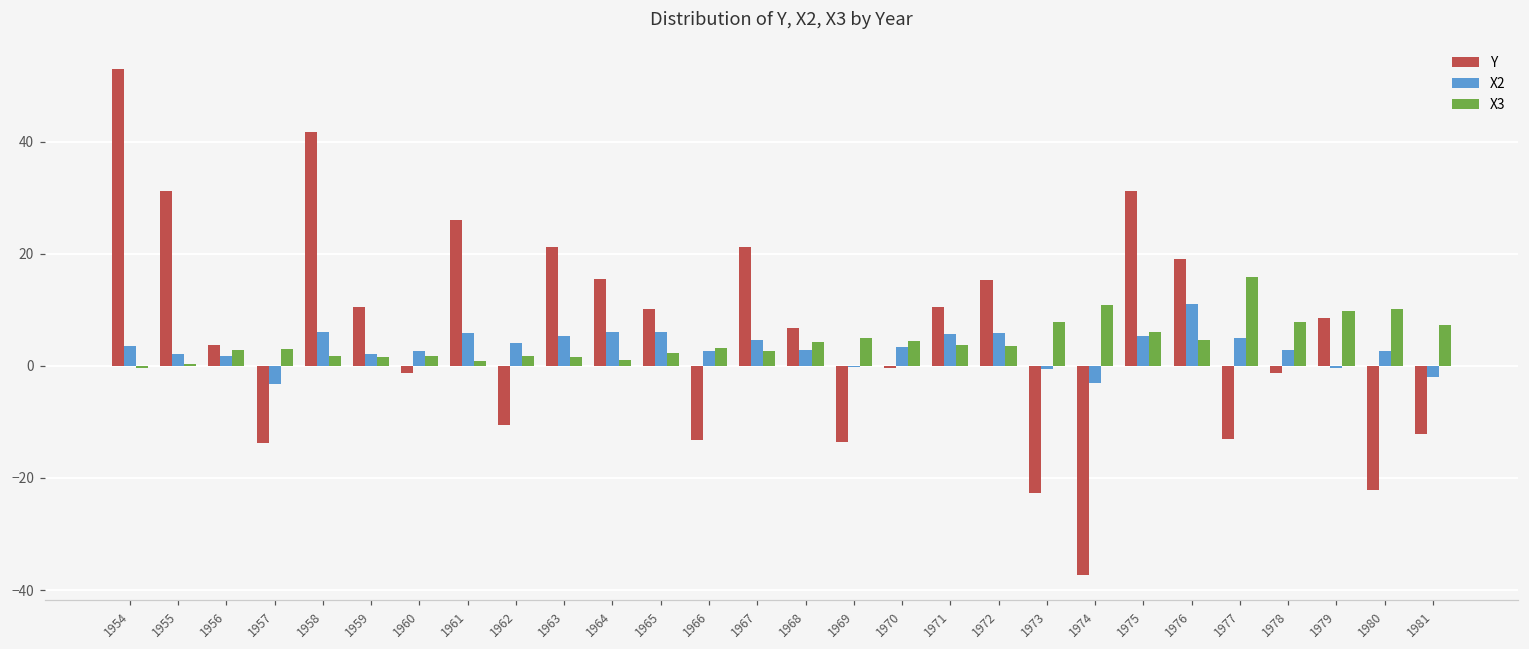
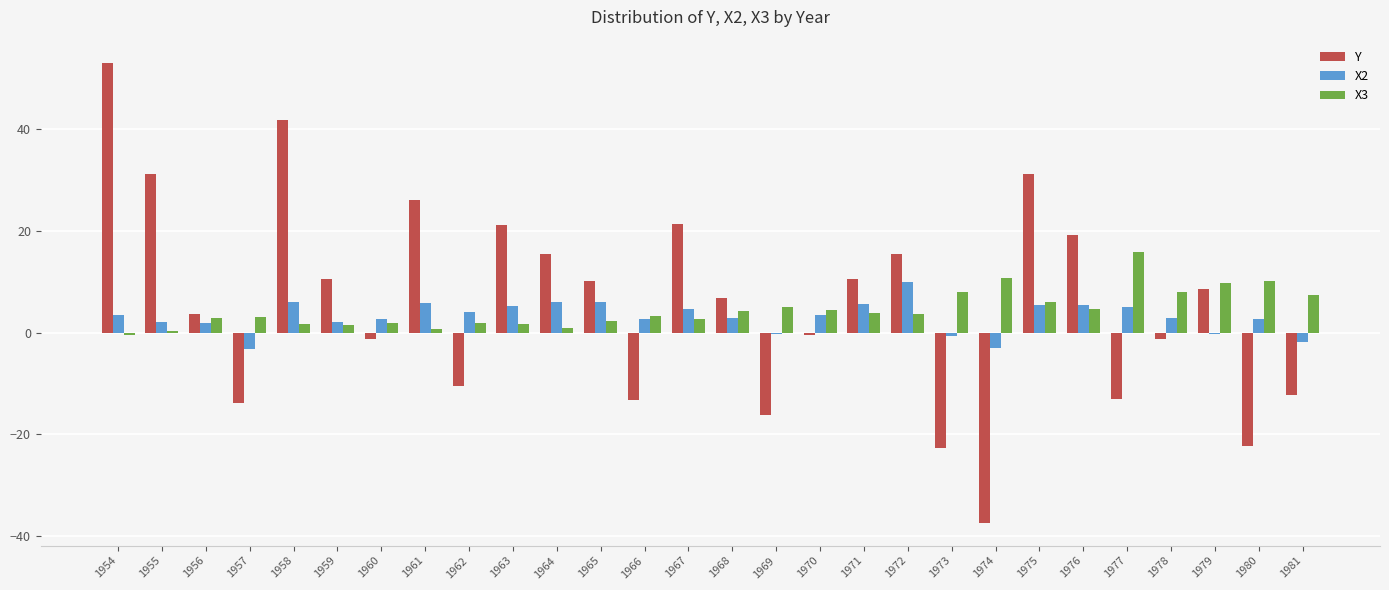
  {
    "Y": {
      "1954": 53,
      "1955": 31,
      "1956": 4,
      "1957": -14,
      "1958": 42,
      "1959": 11,
      "1960": -1,
      "1961": 26,
      "1962": -11,
      "1963": 21,
      "1964": 16,
      "1965": 10,
      "1966": -13,
      "1967": 21,
      "1968": 7,
-     "1969": -14,
+     "1969": -16,
      "1971": 11,
      "1972": 15,
      "1973": -23,
      "1974": -37,
      "1975": 31,
      "1976": 19,
      "1977": -13,
      "1978": -1,
      "1979": 9,
      "1980": -22,
      "1981": -12
    },
    "X2": {
      "1954": 4,
      "1955": 2,
      "1956": 2,
      "1957": -3,
      "1958": 6,
      "1959": 2,
      "1960": 3,
      "1961": 6,
      "1962": 4,
      "1963": 5,
      "1964": 6,
      "1965": 6,
      "1966": 3,
      "1967": 5,
      "1968": 3,
      "1970": 3,
      "1971": 6,
-     "1972": 6,
+     "1972": 10,
      "1973": -1,
      "1974": -3,
      "1975": 5,
-     "1976": 11,
+     "1976": 6,
      "1977": 5,
      "1978": 3,
      "1980": 3,
      "1981": -2
    },
    "X3": {
      "1956": 3,
      "1957": 3,
      "1958": 2,
      "1959": 2,
      "1960": 2,
      "1961": 1,
      "1962": 2,
      "1963": 2,
      "1964": 1,
      "1965": 2,
      "1966": 3,
      "1967": 3,
      "1968": 4,
      "1969": 5,
      "1970": 4,
      "1971": 4,
      "1972": 4,
      "1973": 8,
      "1974": 11,
      "1975": 6,
      "1976": 5,
      "1977": 16,
      "1978": 8,
      "1979": 10,
      "1980": 10,
      "1981": 7
    }
  }
